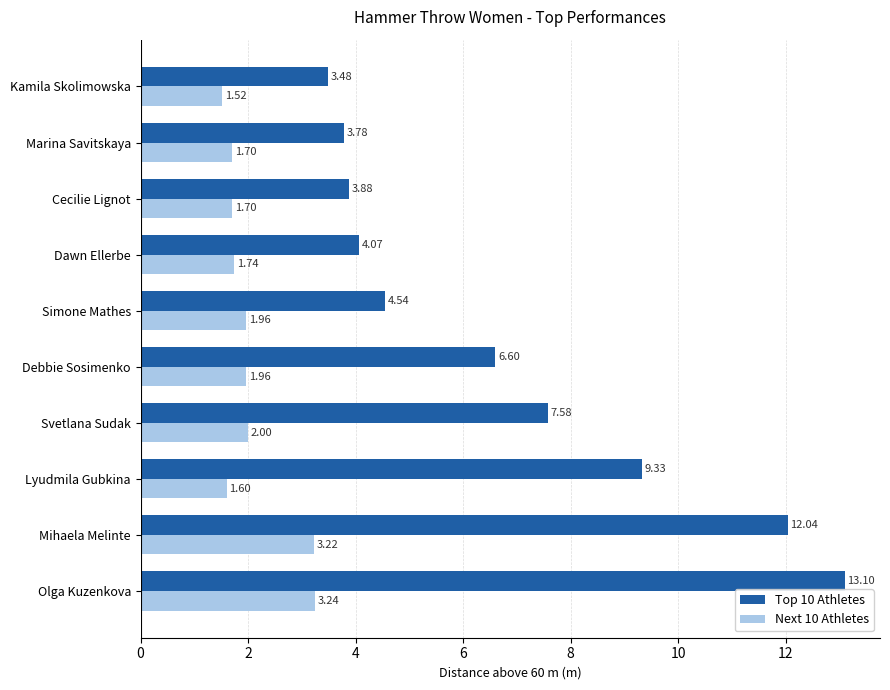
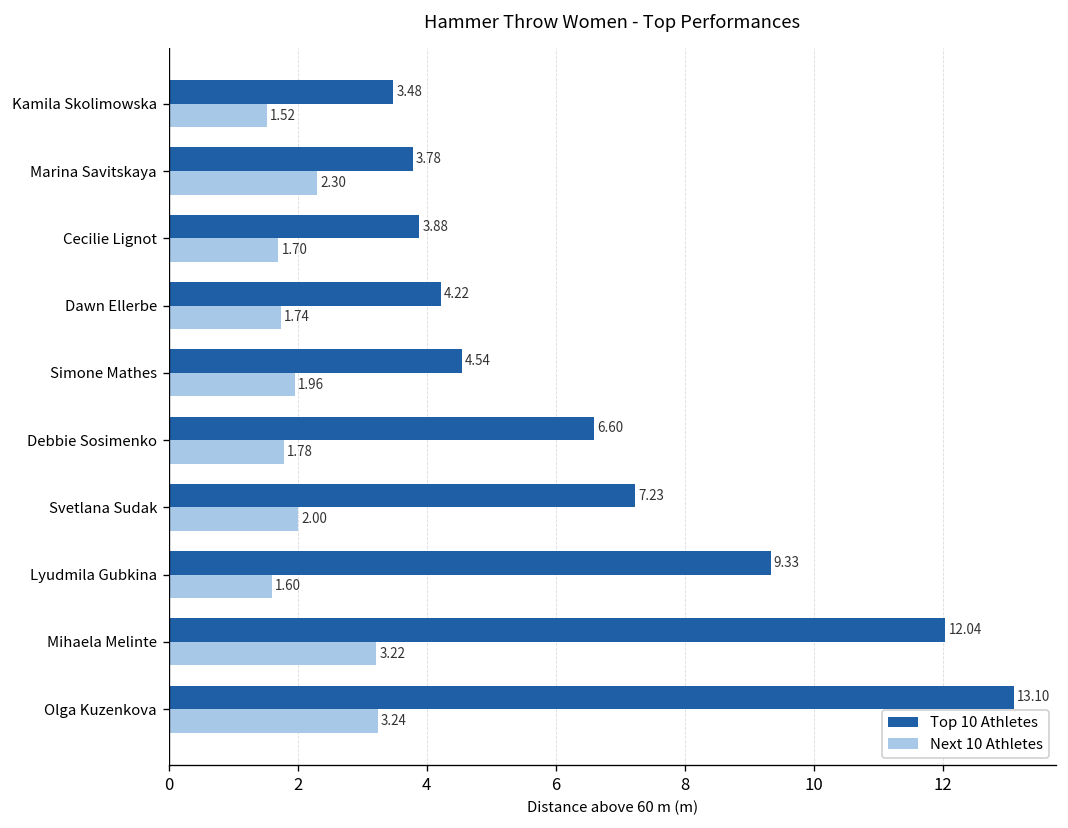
  {
    "Top 10 Athletes": {
      "Kamila Skolimowska": 3.48,
      "Marina Savitskaya": 3.78,
      "Cecilie Lignot": 3.88,
-     "Dawn Ellerbe": 4.07,
+     "Dawn Ellerbe": 4.22,
      "Simone Mathes": 4.54,
      "Debbie Sosimenko": 6.60,
-     "Svetlana Sudak": 7.58,
+     "Svetlana Sudak": 7.23,
      "Lyudmila Gubkina": 9.33,
      "Mihaela Melinte": 12.04,
      "Olga Kuzenkova": 13.10
    },
    "Next 10 Athletes": {
      "Kamila Skolimowska": 1.52,
-     "Marina Savitskaya": 1.70,
+     "Marina Savitskaya": 2.30,
      "Cecilie Lignot": 1.70,
      "Dawn Ellerbe": 1.74,
      "Simone Mathes": 1.96,
-     "Debbie Sosimenko": 1.96,
+     "Debbie Sosimenko": 1.78,
      "Svetlana Sudak": 2.00,
      "Lyudmila Gubkina": 1.60,
      "Mihaela Melinte": 3.22,
      "Olga Kuzenkova": 3.24
    }
  }
